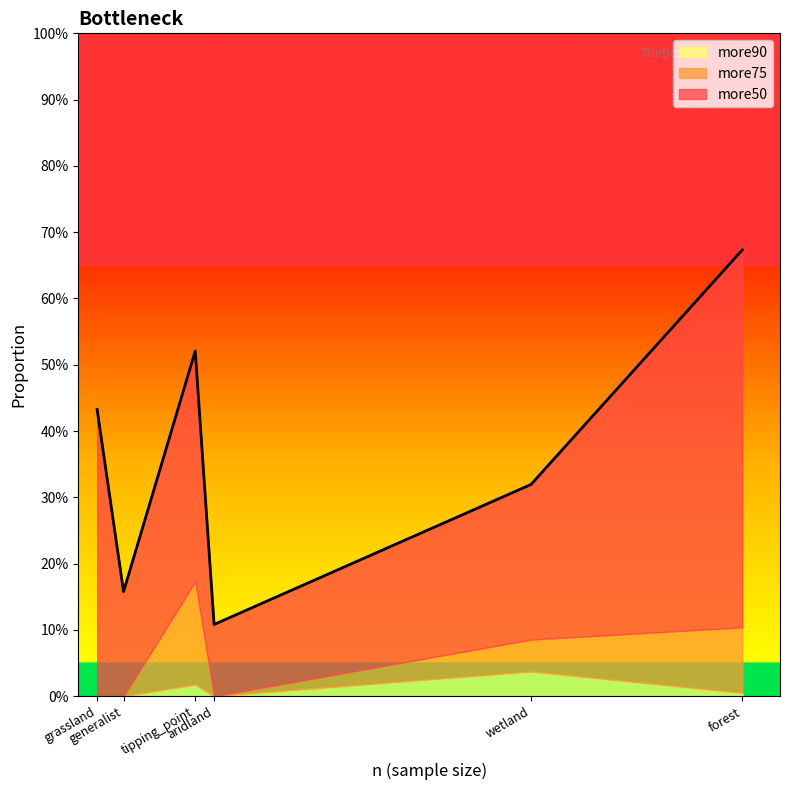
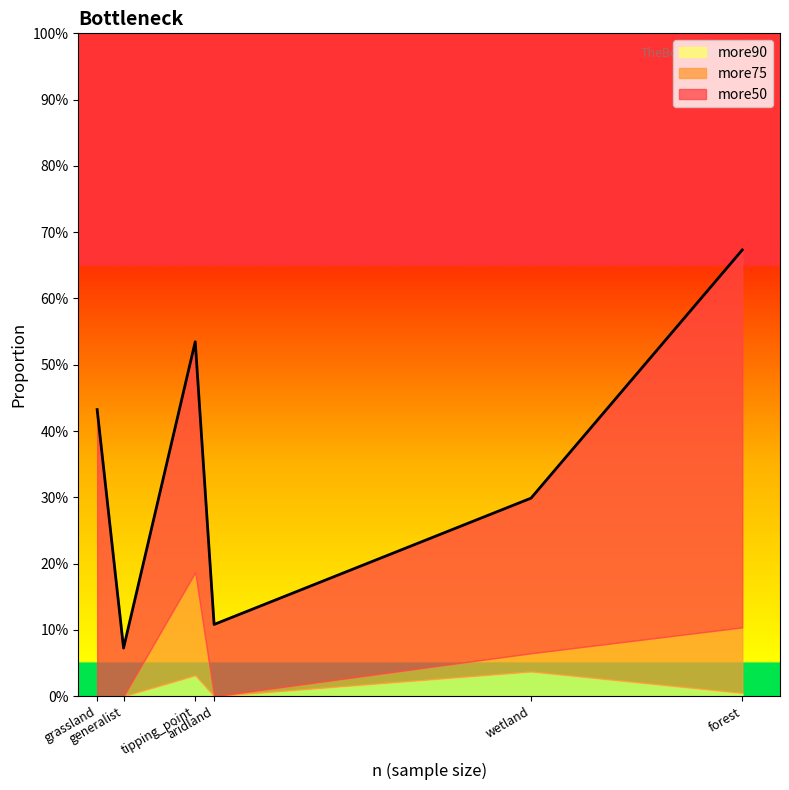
  {
    "more90": {
-     "tipping_point": "2%",
+     "tipping_point": "3%",
      "wetland": "4%",
      "forest": "0%"
    },
    "more75": {
      "tipping_point": "16%",
-     "wetland": "5%",
+     "wetland": "3%",
      "forest": "10%"
    },
    "more50": {
      "grassland": "43%",
-     "generalist": "16%",
+     "generalist": "7%",
      "tipping_point": "35%",
      "aridland": "11%",
      "wetland": "23%",
      "forest": "57%"
    }
  }
